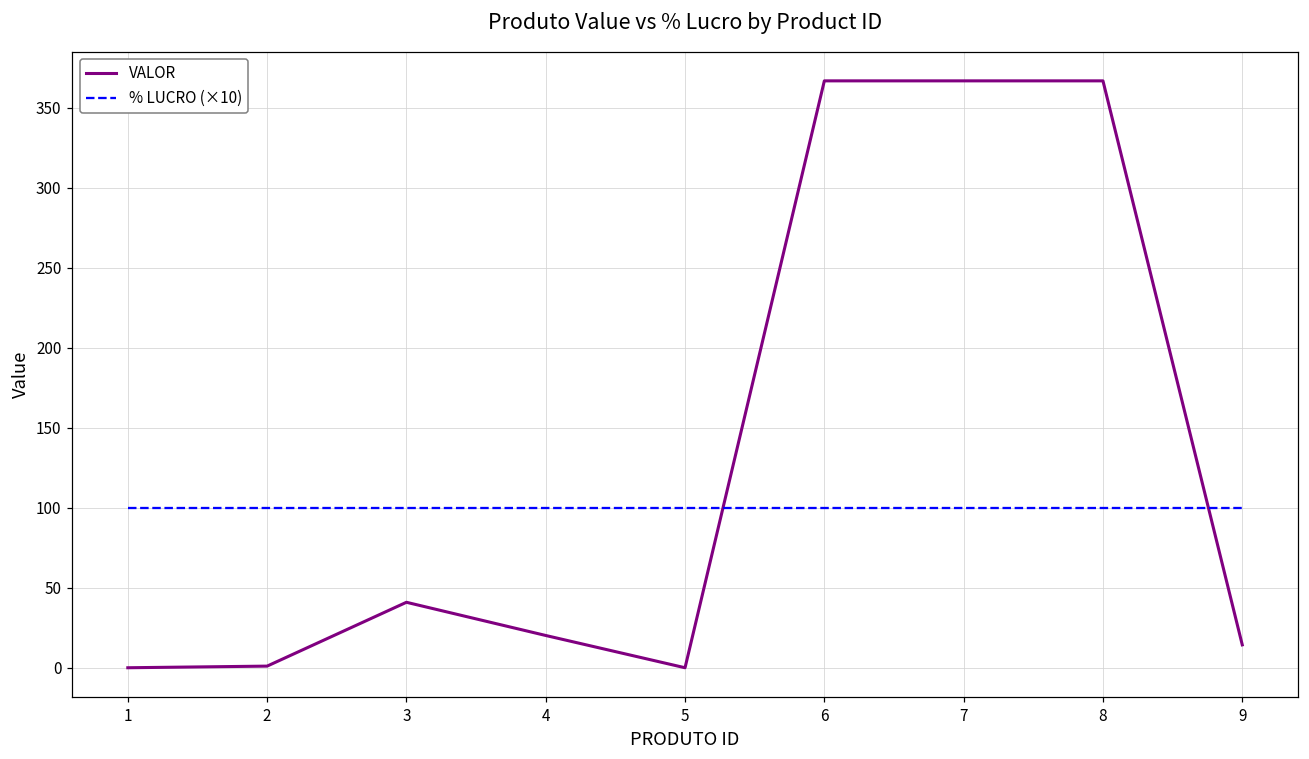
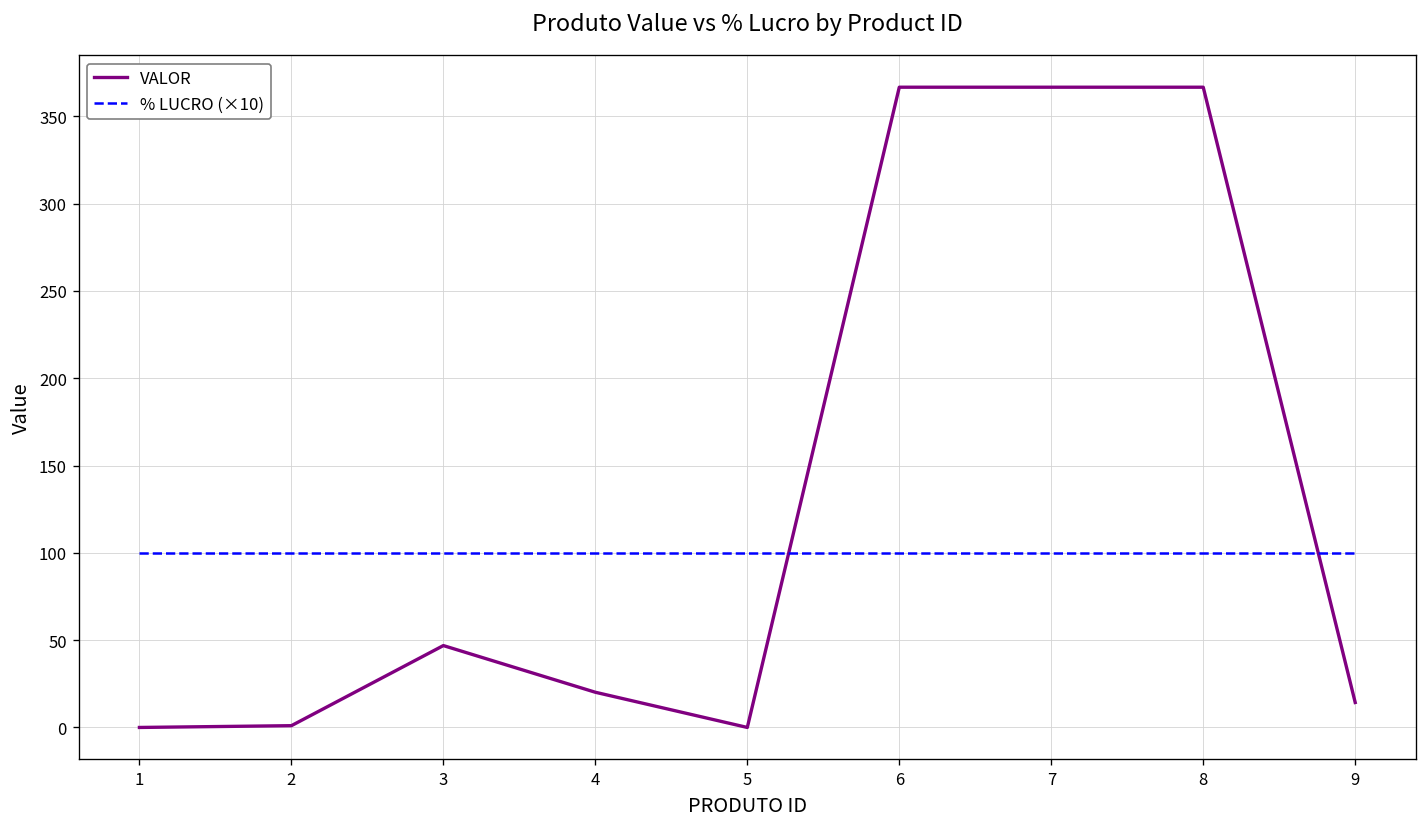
  {
    "VALOR": {
      "1": 0,
      "2": 1,
-     "3": 41,
+     "3": 47,
      "4": 20,
      "5": 0,
      "6": 367,
      "7": 367,
      "8": 367,
      "9": 14
    },
    "% LUCRO (×10)": {
      "1": 100,
      "2": 100,
      "3": 100,
      "4": 100,
      "5": 100,
      "6": 100,
      "7": 100,
      "8": 100,
      "9": 100
    }
  }
